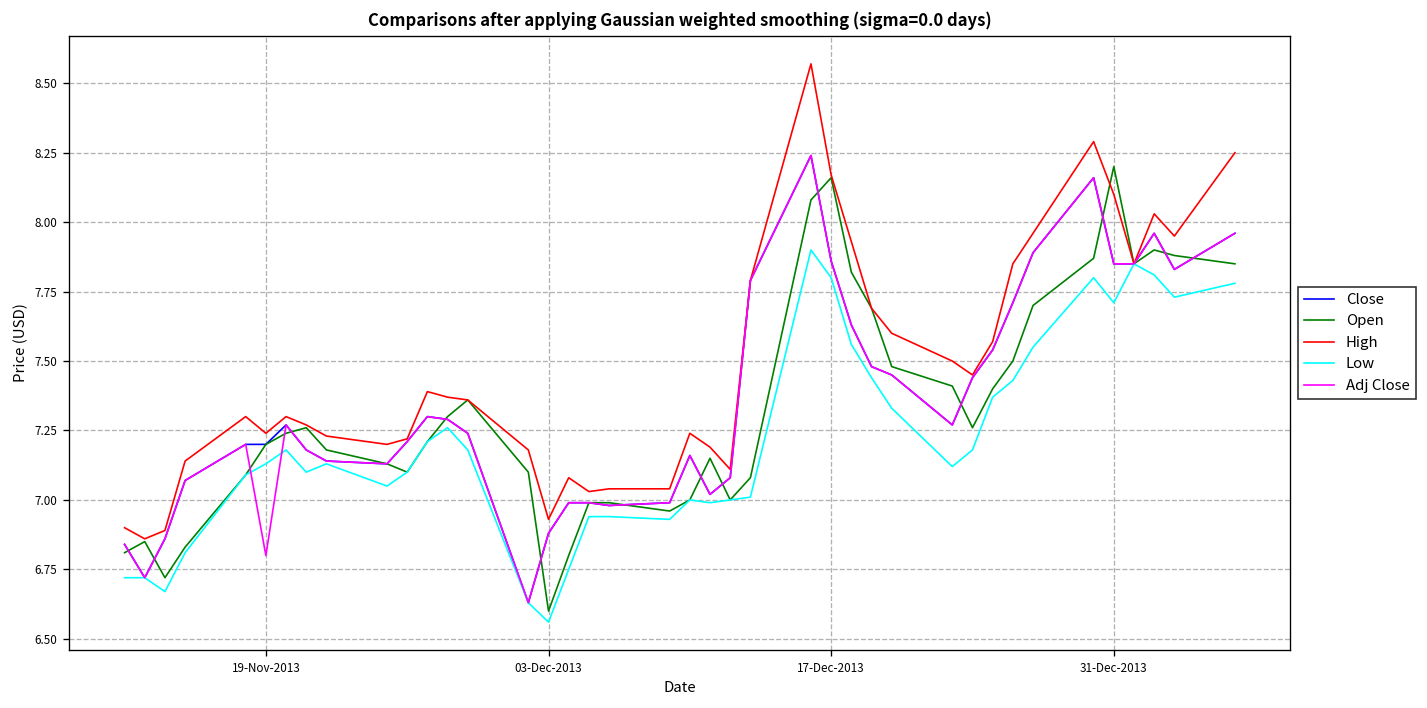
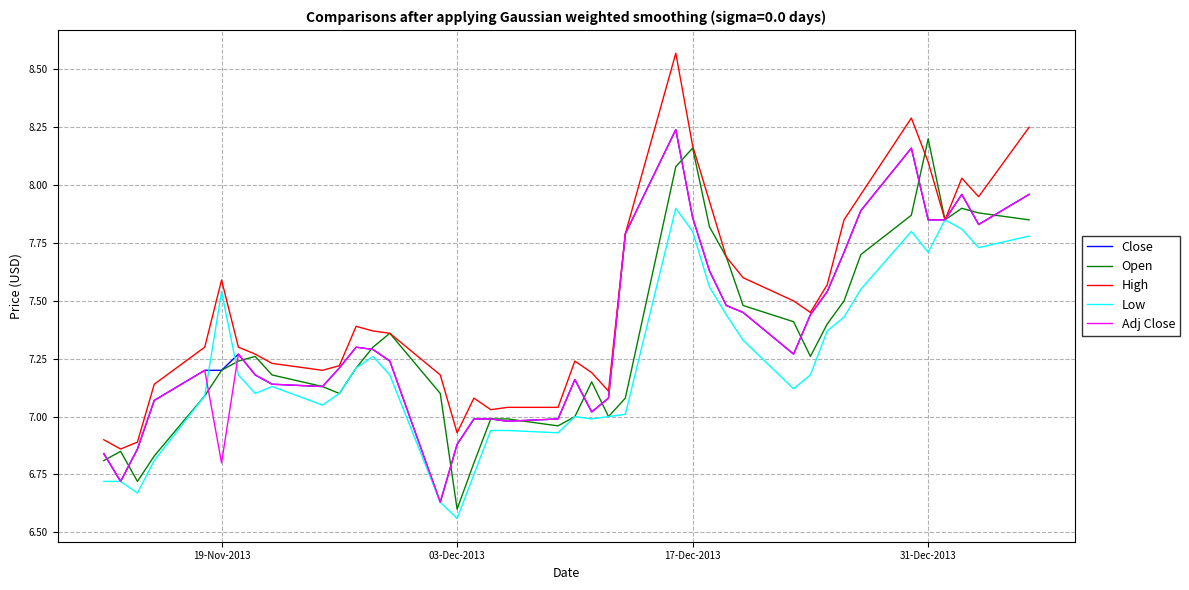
  {
    "Open": {
      "03-Dec-2013": 6.60,
      "31-Dec-2013": 8.20
    },
    "High": {
-     "19-Nov-2013": 7.24,
+     "19-Nov-2013": 7.59,
      "03-Dec-2013": 6.93,
      "31-Dec-2013": 8.10
    },
    "Low": {
-     "19-Nov-2013": 7.13,
+     "19-Nov-2013": 7.54,
      "03-Dec-2013": 6.56,
      "17-Dec-2013": 7.80,
      "31-Dec-2013": 7.71
    },
    "Adj Close": {
      "19-Nov-2013": 6.80
    }
  }
